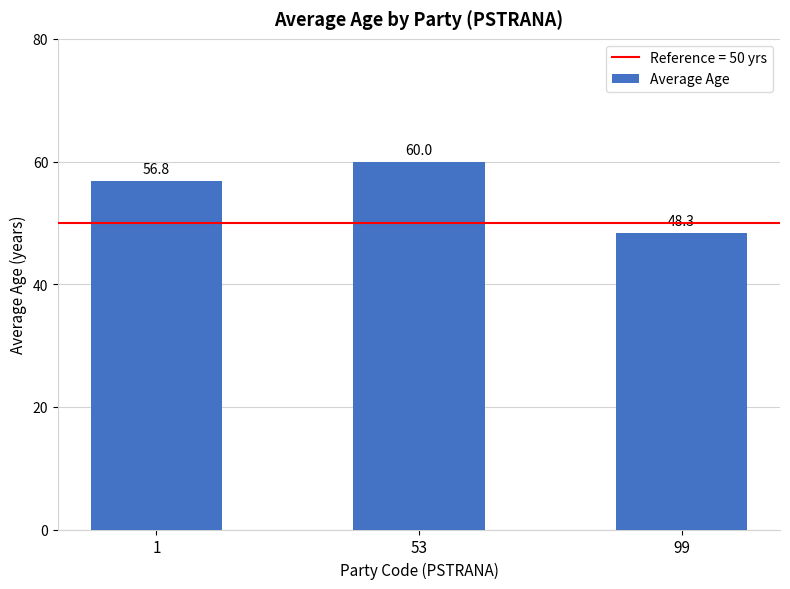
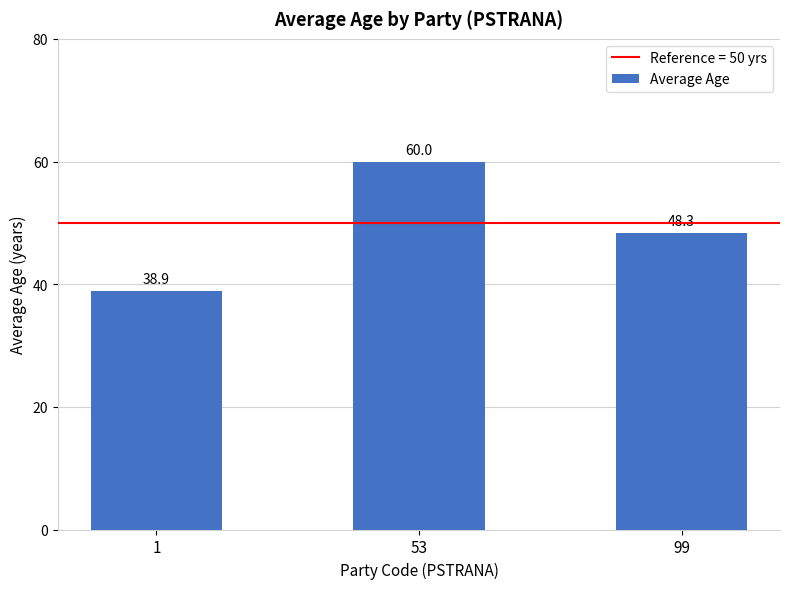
  {
-   "1": 56.8,
+   "1": 38.9,
    "53": 60.0,
    "99": 48.3
  }
